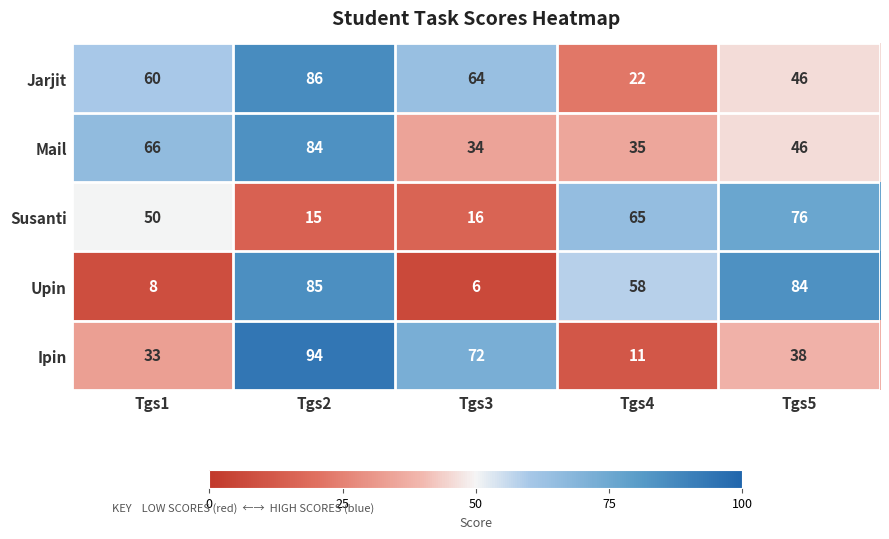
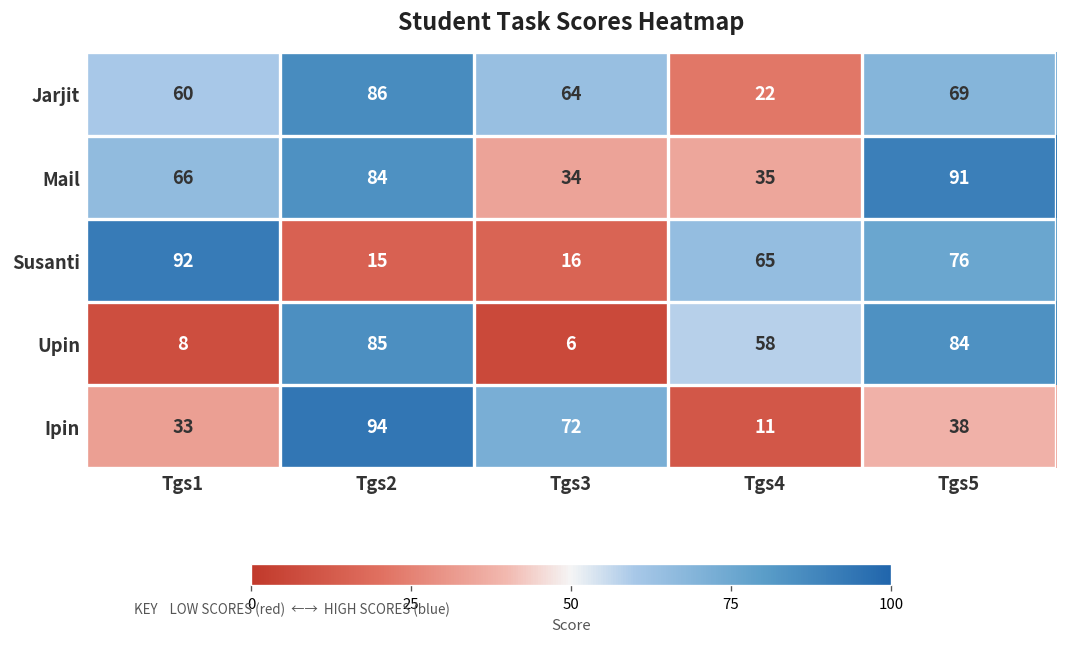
  {
    "Jarjit": {
      "Tgs1": 60,
      "Tgs2": 86,
      "Tgs3": 64,
      "Tgs4": 22,
-     "Tgs5": 46
+     "Tgs5": 69
    },
    "Mail": {
      "Tgs1": 66,
      "Tgs2": 84,
      "Tgs3": 34,
      "Tgs4": 35,
-     "Tgs5": 46
+     "Tgs5": 91
    },
    "Susanti": {
-     "Tgs1": 50,
+     "Tgs1": 92,
      "Tgs2": 15,
      "Tgs3": 16,
      "Tgs4": 65,
      "Tgs5": 76
    },
    "Upin": {
      "Tgs1": 8,
      "Tgs2": 85,
      "Tgs3": 6,
      "Tgs4": 58,
      "Tgs5": 84
    },
    "Ipin": {
      "Tgs1": 33,
      "Tgs2": 94,
      "Tgs3": 72,
      "Tgs4": 11,
      "Tgs5": 38
    }
  }
